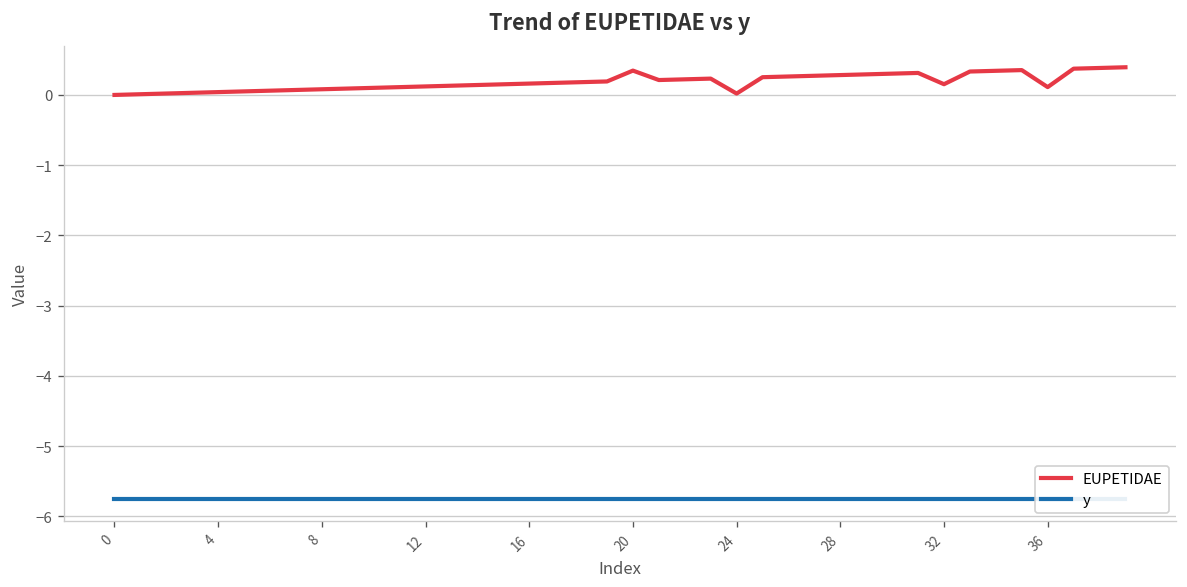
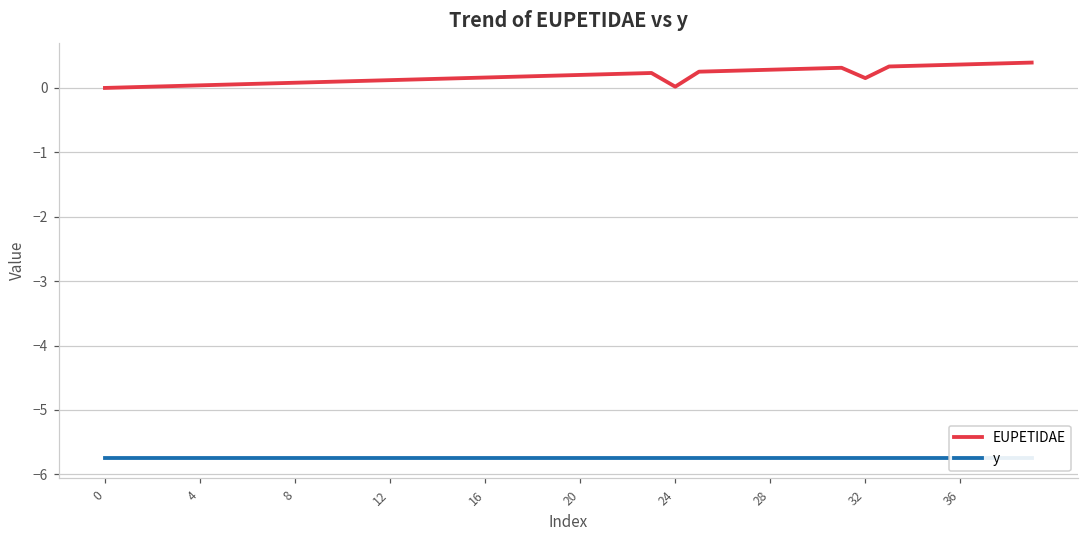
  {
    "EUPETIDAE": {
      "0": 0.0,
      "4": 0.0,
      "8": 0.1,
      "12": 0.1,
      "16": 0.2,
-     "20": 0.3,
+     "20": 0.2,
      "24": 0.0,
      "28": 0.3,
      "32": 0.2,
-     "36": 0.1
+     "36": 0.4
    },
    "y": {
      "0": -5.8,
      "4": -5.8,
      "8": -5.8,
      "12": -5.8,
      "16": -5.8,
      "20": -5.8,
      "24": -5.8,
      "28": -5.8,
      "32": -5.8
    }
  }
